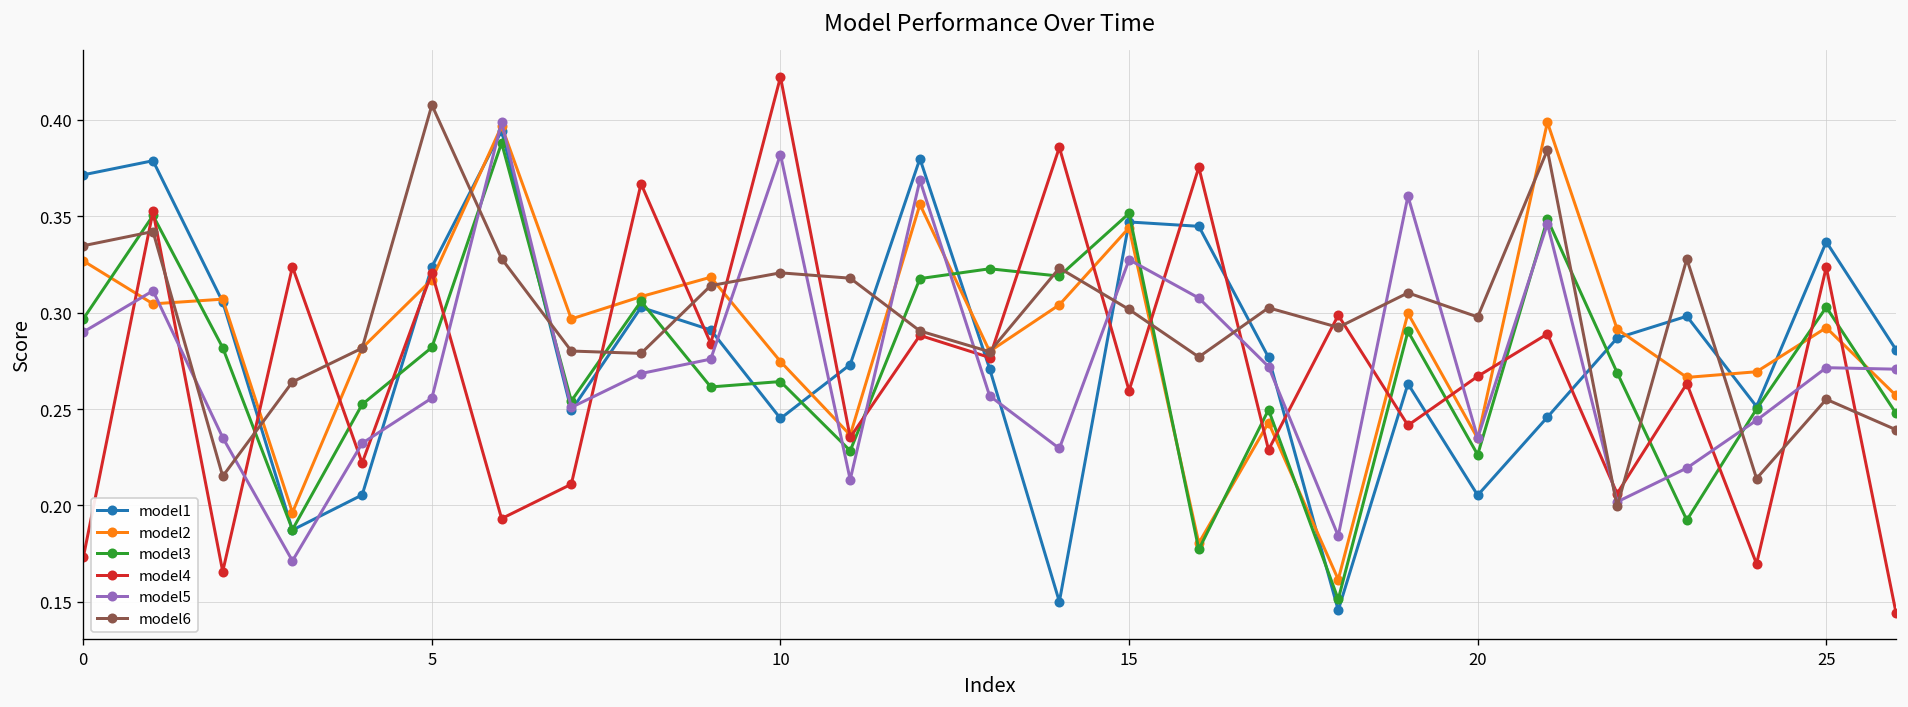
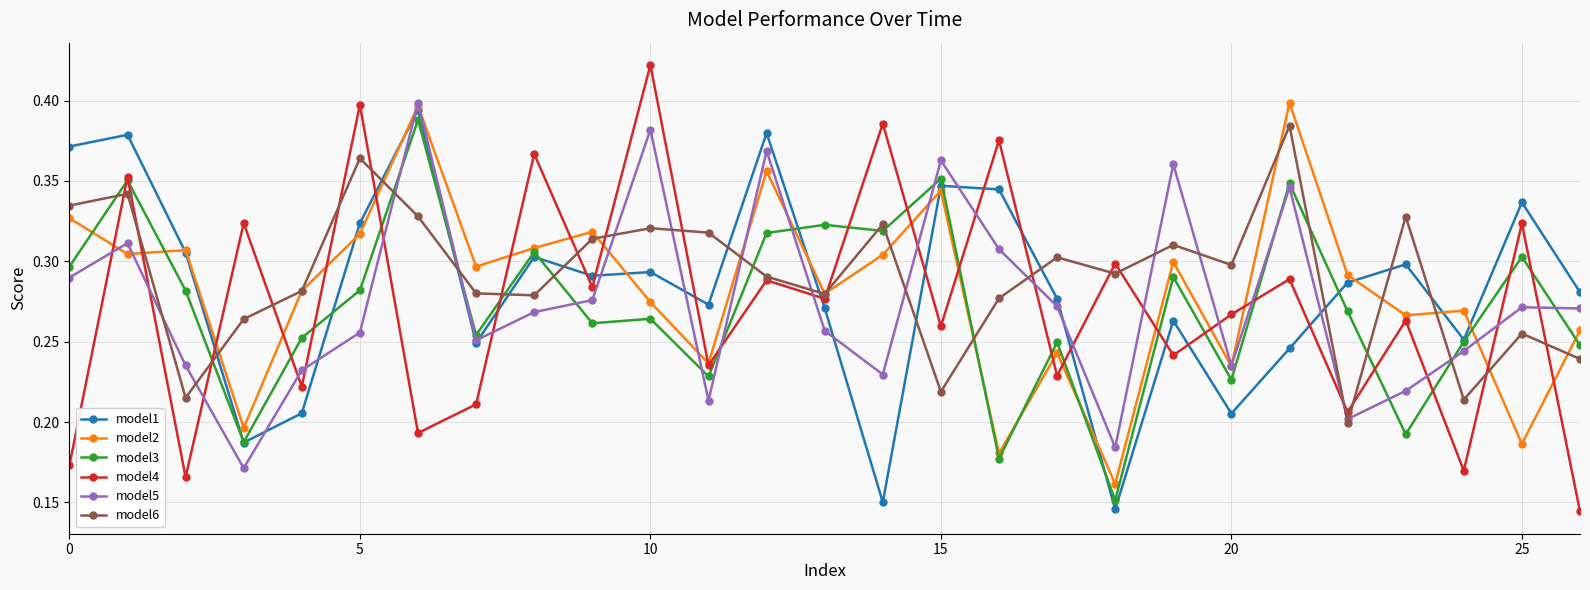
  {
    "model1": {
      "0": 0.371,
      "5": 0.324,
-     "10": 0.245,
+     "10": 0.293,
      "15": 0.347,
      "20": 0.205,
      "25": 0.337
    },
    "model2": {
      "0": 0.327,
      "5": 0.317,
      "10": 0.275,
      "15": 0.344,
-     "25": 0.292
+     "25": 0.186
    },
    "model3": {
      "0": 0.297,
      "5": 0.282,
      "10": 0.264,
      "15": 0.351,
      "20": 0.226,
      "25": 0.303
    },
    "model4": {
      "0": 0.173,
-     "5": 0.321,
+     "5": 0.397,
      "10": 0.422,
      "15": 0.260,
      "20": 0.267,
      "25": 0.324
    },
    "model5": {
      "0": 0.290,
      "5": 0.256,
      "10": 0.382,
-     "15": 0.327,
+     "15": 0.363,
      "25": 0.271
    },
    "model6": {
      "0": 0.335,
-     "5": 0.408,
+     "5": 0.364,
      "10": 0.321,
-     "15": 0.302,
+     "15": 0.219,
      "20": 0.298,
      "25": 0.255
    }
  }
